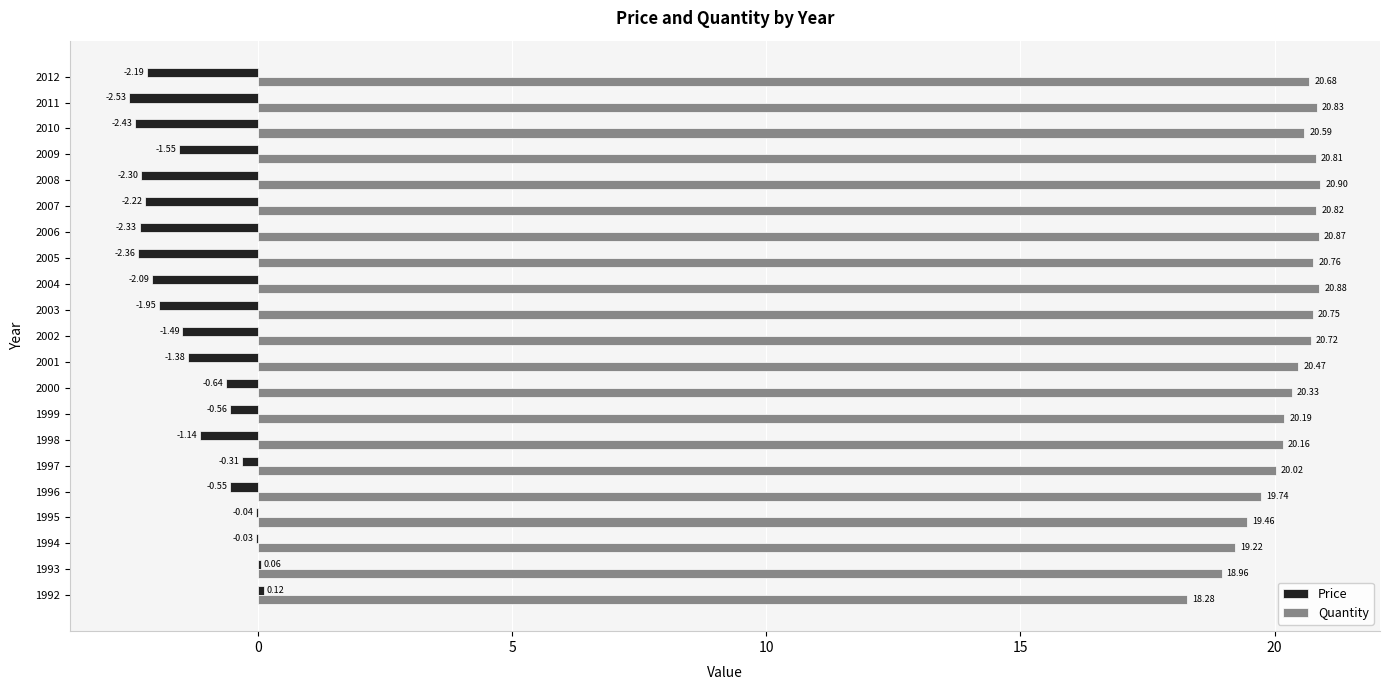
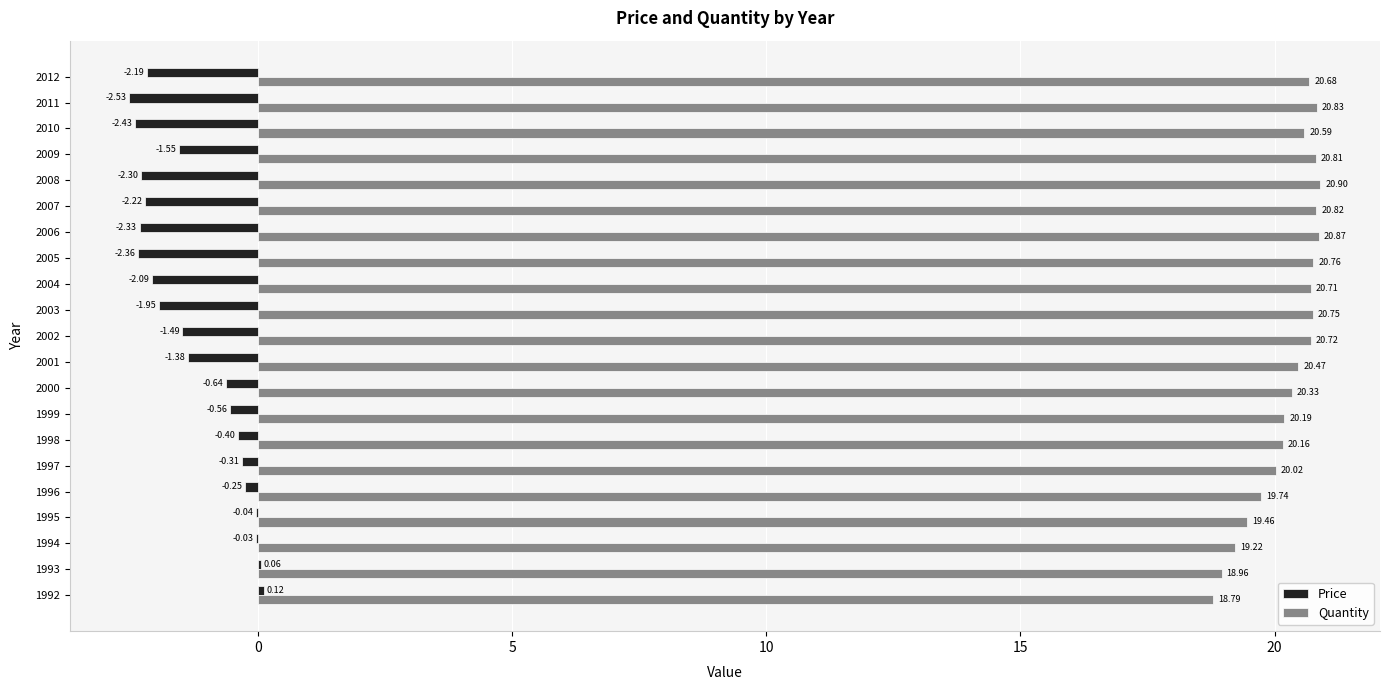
  {
    "Price": {
      "2012": -2.19,
      "2011": -2.53,
      "2010": -2.43,
      "2009": -1.55,
      "2008": -2.30,
      "2007": -2.22,
      "2006": -2.33,
      "2005": -2.36,
      "2004": -2.09,
      "2003": -1.95,
      "2002": -1.49,
      "2001": -1.38,
      "2000": -0.64,
      "1999": -0.56,
-     "1998": -1.14,
+     "1998": -0.40,
      "1997": -0.31,
-     "1996": -0.55,
+     "1996": -0.25,
      "1995": -0.04,
      "1994": -0.03,
      "1993": 0.06,
      "1992": 0.12
    },
    "Quantity": {
      "2012": 20.68,
      "2011": 20.83,
      "2010": 20.59,
      "2009": 20.81,
      "2008": 20.90,
      "2007": 20.82,
      "2006": 20.87,
      "2005": 20.76,
-     "2004": 20.88,
+     "2004": 20.71,
      "2003": 20.75,
      "2002": 20.72,
      "2001": 20.47,
      "2000": 20.33,
      "1999": 20.19,
      "1998": 20.16,
      "1997": 20.02,
      "1996": 19.74,
      "1995": 19.46,
      "1994": 19.22,
      "1993": 18.96,
-     "1992": 18.28
+     "1992": 18.79
    }
  }
